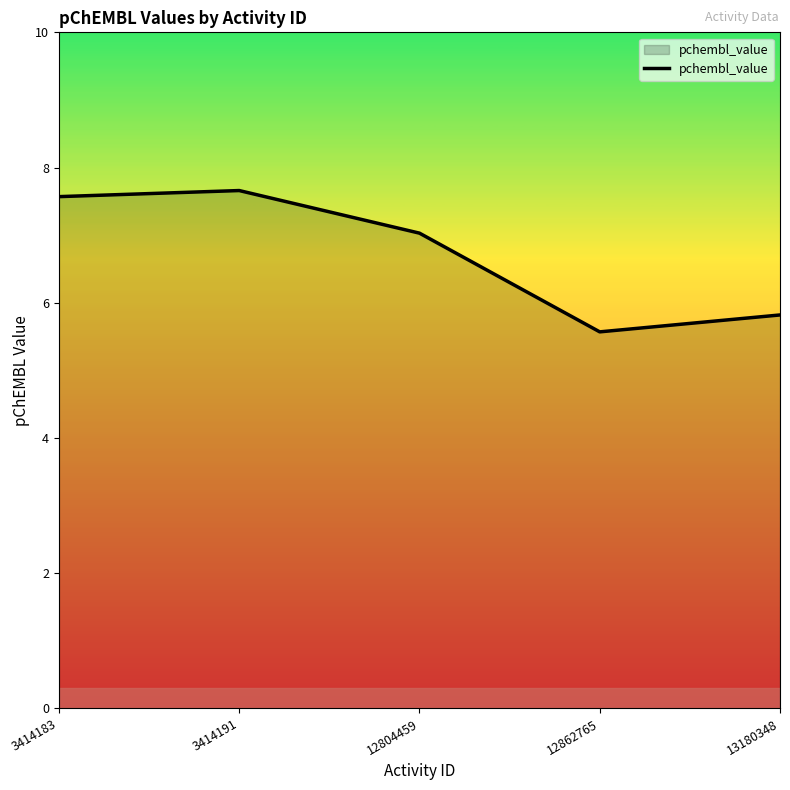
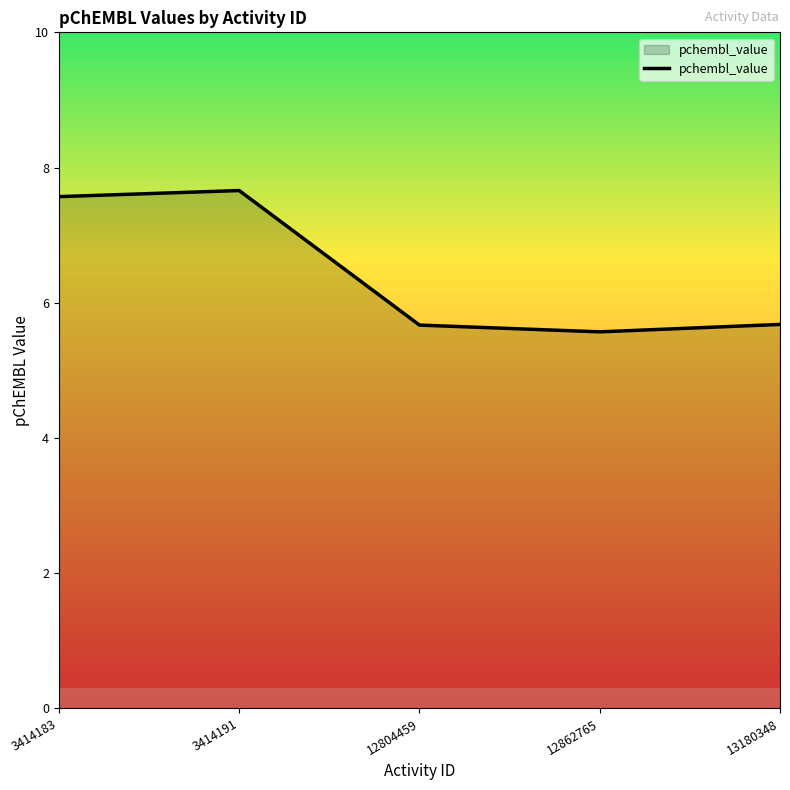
  {
    "3414183": 7.6,
    "3414191": 7.7,
-   "12804459": 7.0,
+   "12804459": 5.7,
    "12862765": 5.6,
-   "13180348": 5.8
+   "13180348": 5.7
  }
